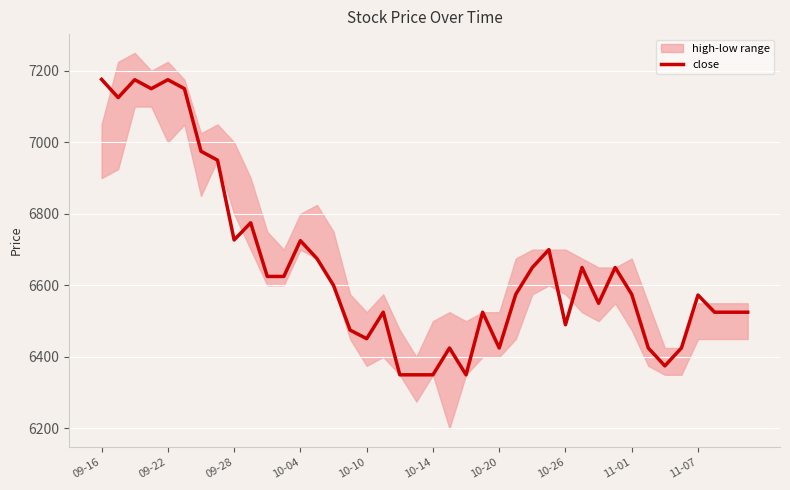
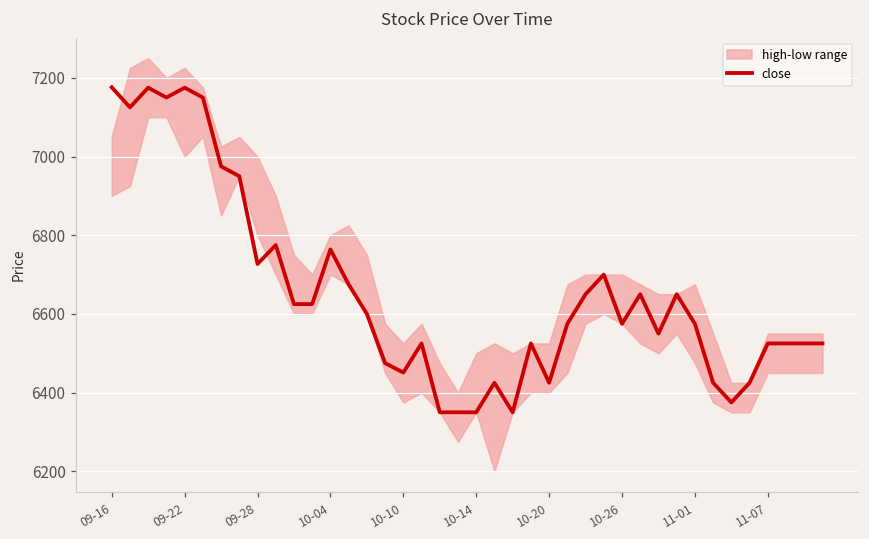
  {
    "close": {
      "09-16": 7180,
      "09-22": 7180,
      "09-28": 6730,
-     "10-04": 6730,
+     "10-04": 6760,
      "10-10": 6450,
      "10-14": 6350,
      "10-20": 6430,
-     "10-26": 6490,
+     "10-26": 6580,
      "11-01": 6580,
-     "11-07": 6570
+     "11-07": 6530
    }
  }
